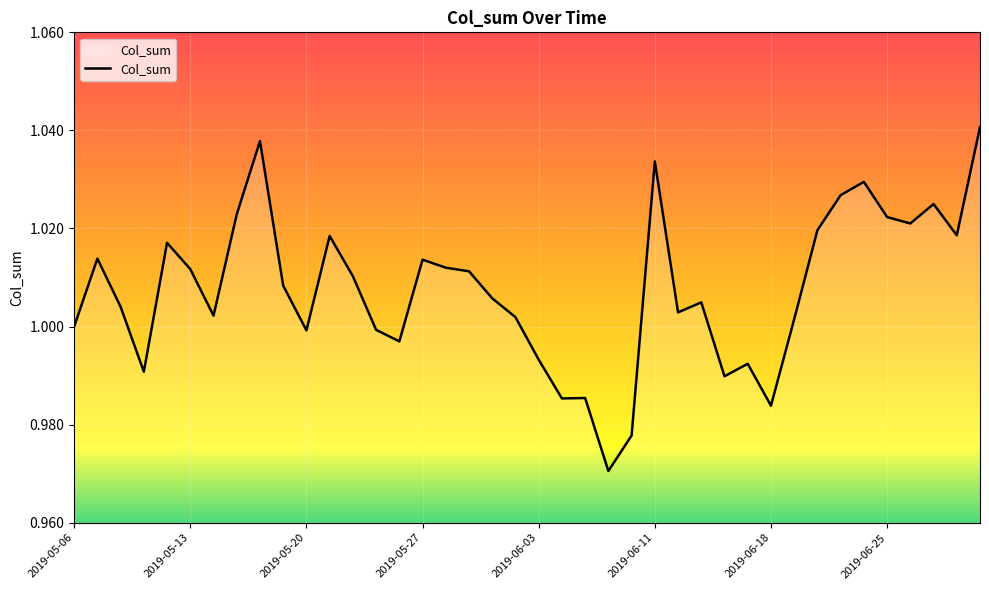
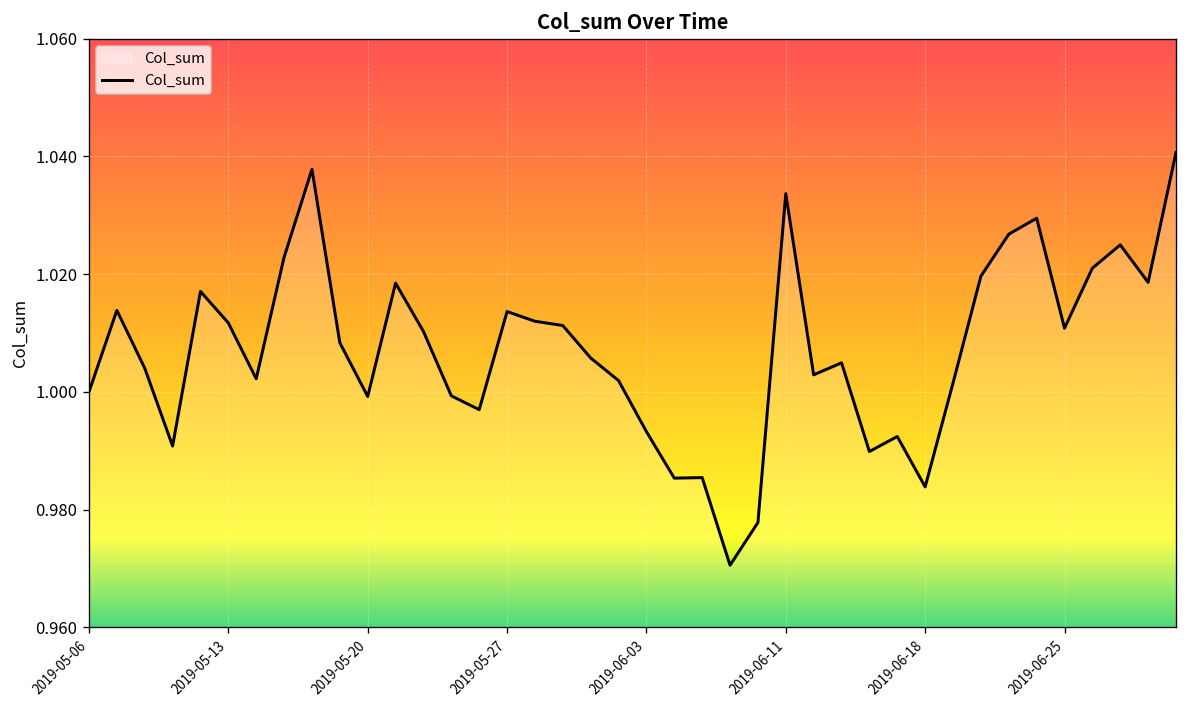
  {
    "2019-05-06": 1.000,
    "2019-05-13": 1.012,
    "2019-05-20": 0.999,
    "2019-05-27": 1.014,
    "2019-06-03": 0.993,
    "2019-06-11": 1.034,
    "2019-06-18": 0.984,
-   "2019-06-25": 1.022
+   "2019-06-25": 1.011
  }
